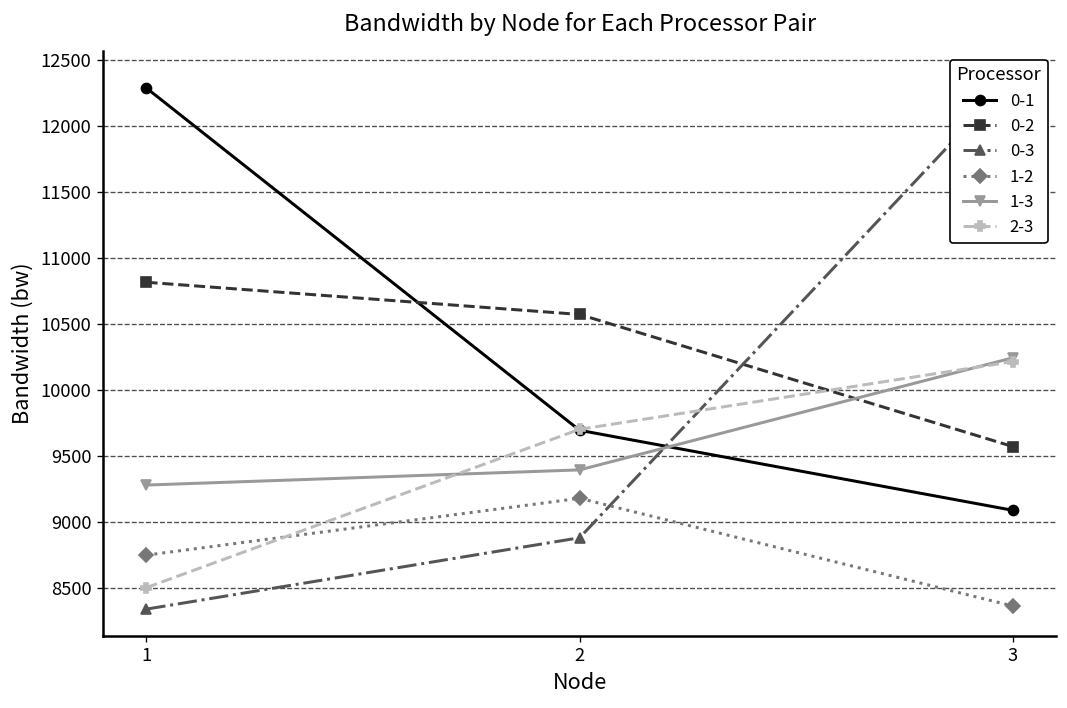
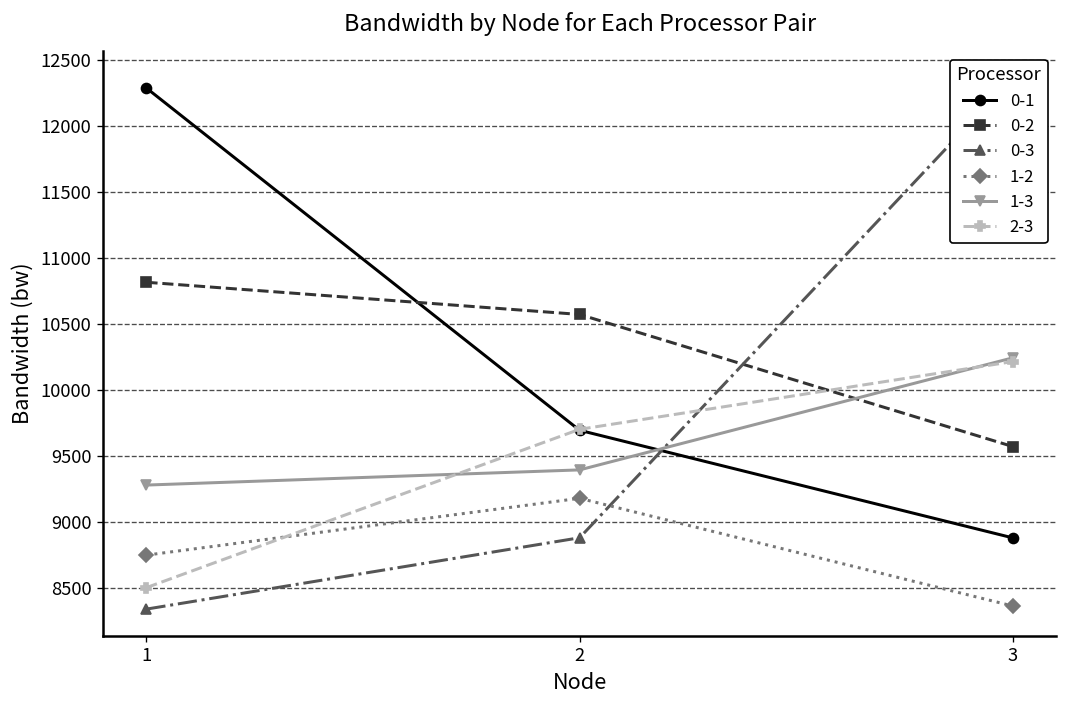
  {
    "0-1": {
      "1": 12290,
-     "3": 9090
+     "3": 8880
    }
  }
